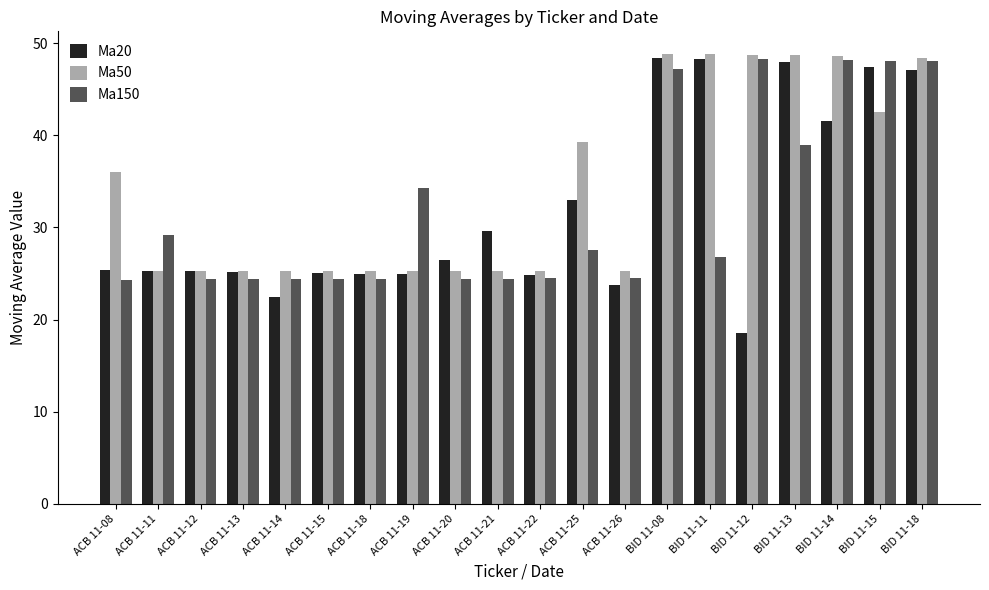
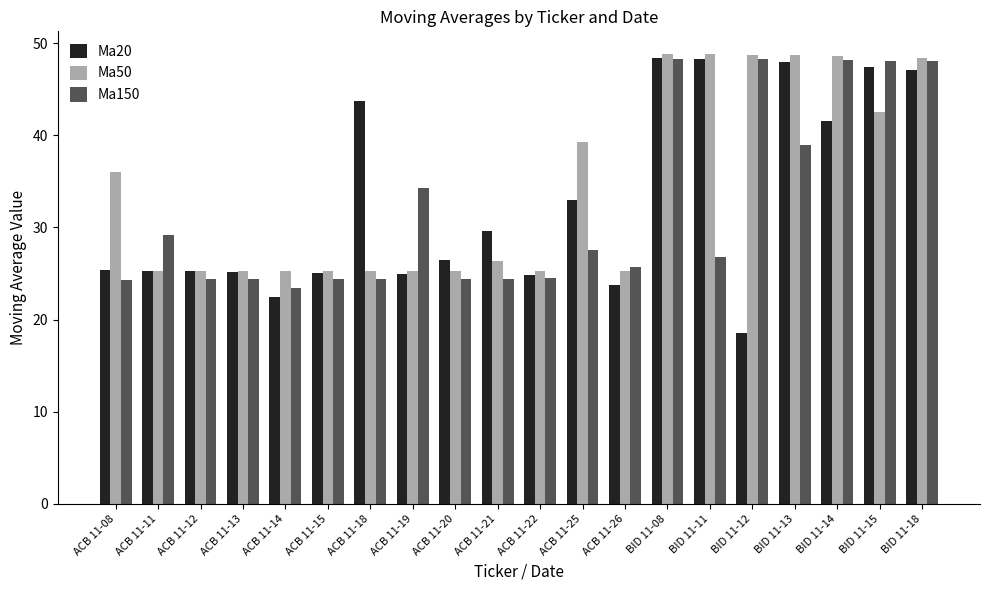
  {
    "Ma20": {
      "ACB 11-08": 25,
      "ACB 11-11": 25,
      "ACB 11-12": 25,
      "ACB 11-13": 25,
      "ACB 11-14": 23,
      "ACB 11-15": 25,
-     "ACB 11-18": 25,
+     "ACB 11-18": 44,
      "ACB 11-19": 25,
      "ACB 11-20": 26,
      "ACB 11-21": 30,
      "ACB 11-22": 25,
      "ACB 11-25": 33,
      "ACB 11-26": 24,
      "BID 11-08": 48,
      "BID 11-11": 48,
      "BID 11-12": 19,
      "BID 11-13": 48,
      "BID 11-14": 42,
      "BID 11-15": 47,
      "BID 11-18": 47
    },
    "Ma50": {
      "ACB 11-08": 36,
      "ACB 11-11": 25,
      "ACB 11-12": 25,
      "ACB 11-13": 25,
      "ACB 11-14": 25,
      "ACB 11-15": 25,
      "ACB 11-18": 25,
      "ACB 11-19": 25,
      "ACB 11-20": 25,
-     "ACB 11-21": 25,
+     "ACB 11-21": 26,
      "ACB 11-22": 25,
      "ACB 11-25": 39,
      "ACB 11-26": 25,
      "BID 11-08": 49,
      "BID 11-11": 49,
      "BID 11-12": 49,
      "BID 11-13": 49,
      "BID 11-14": 49,
      "BID 11-15": 43,
      "BID 11-18": 48
    },
    "Ma150": {
      "ACB 11-08": 24,
      "ACB 11-11": 29,
      "ACB 11-12": 24,
      "ACB 11-13": 24,
-     "ACB 11-14": 24,
+     "ACB 11-14": 23,
      "ACB 11-15": 24,
      "ACB 11-18": 24,
      "ACB 11-19": 34,
      "ACB 11-20": 24,
      "ACB 11-21": 24,
      "ACB 11-22": 24,
      "ACB 11-25": 28,
-     "ACB 11-26": 24,
-     "BID 11-08": 47,
+     "ACB 11-26": 26,
+     "BID 11-08": 48,
      "BID 11-11": 27,
      "BID 11-12": 48,
      "BID 11-13": 39,
      "BID 11-14": 48,
      "BID 11-15": 48,
      "BID 11-18": 48
    }
  }
